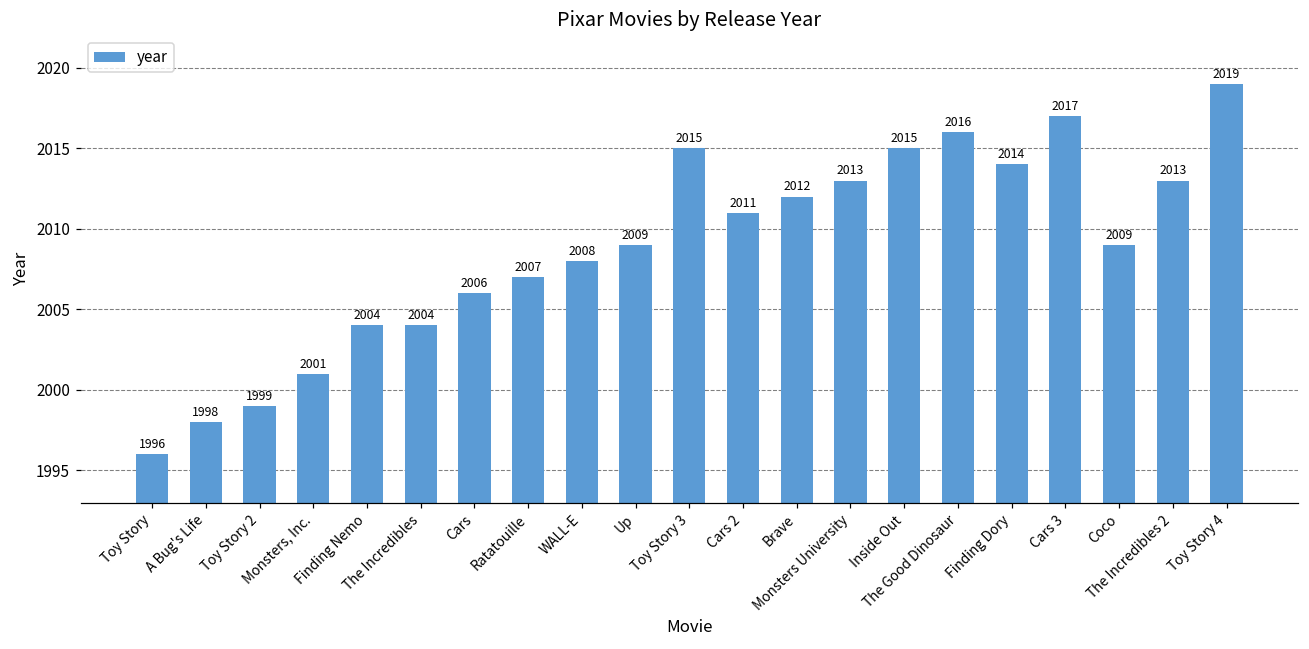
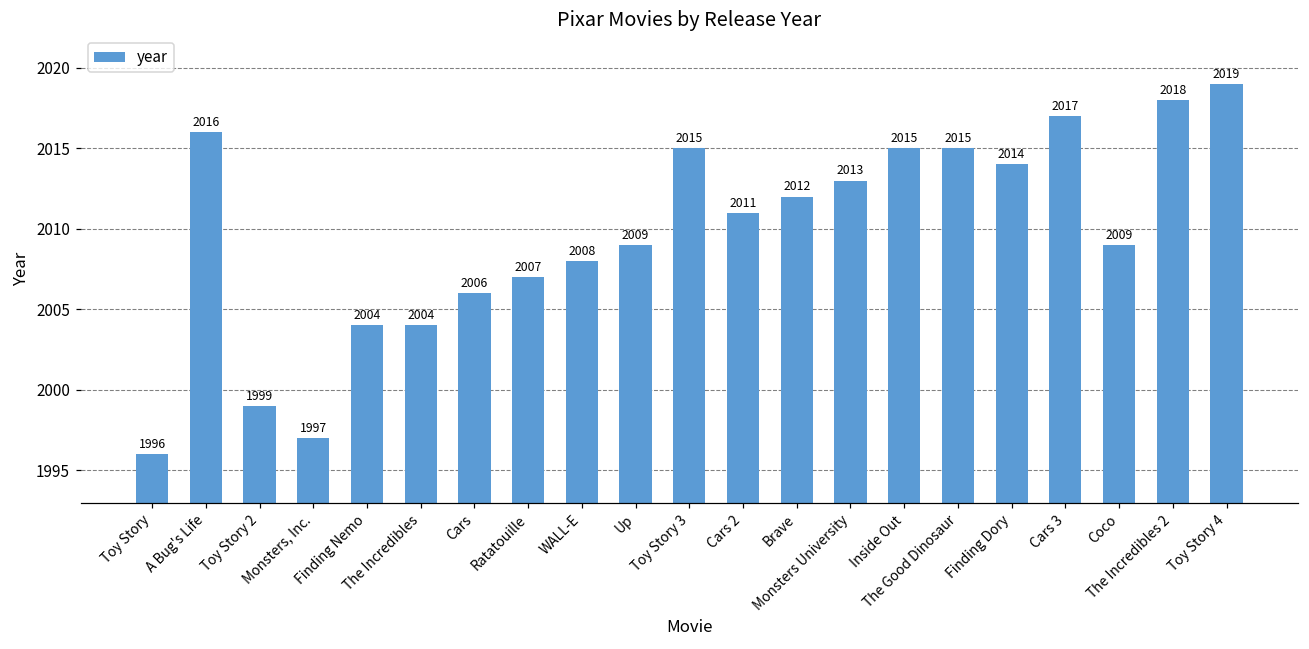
  {
    "Toy Story": 1996,
-   "A Bug's Life": 1998,
+   "A Bug's Life": 2016,
    "Toy Story 2": 1999,
-   "Monsters, Inc.": 2001,
+   "Monsters, Inc.": 1997,
    "Finding Nemo": 2004,
    "The Incredibles": 2004,
    "Cars": 2006,
    "Ratatouille": 2007,
    "WALL-E": 2008,
    "Up": 2009,
    "Toy Story 3": 2015,
    "Cars 2": 2011,
    "Brave": 2012,
    "Monsters University": 2013,
    "Inside Out": 2015,
-   "The Good Dinosaur": 2016,
+   "The Good Dinosaur": 2015,
    "Finding Dory": 2014,
    "Cars 3": 2017,
    "Coco": 2009,
-   "The Incredibles 2": 2013,
+   "The Incredibles 2": 2018,
    "Toy Story 4": 2019
  }
